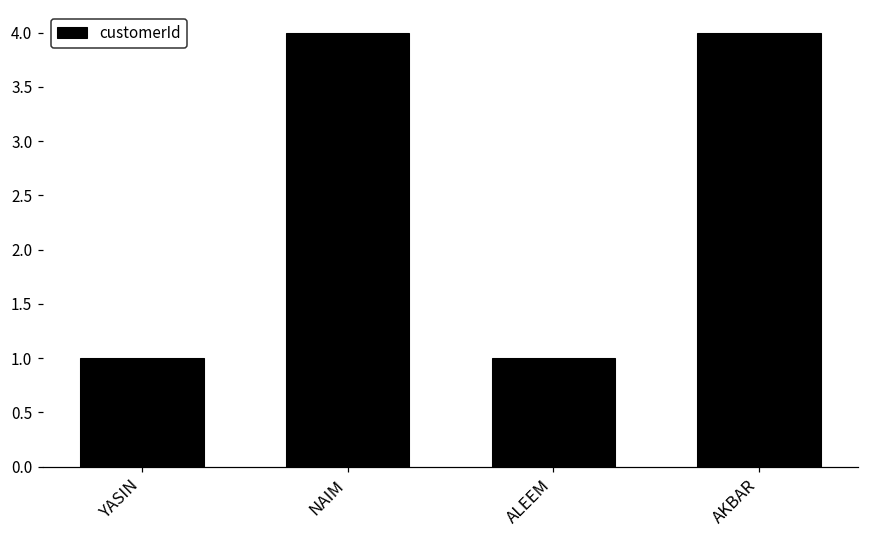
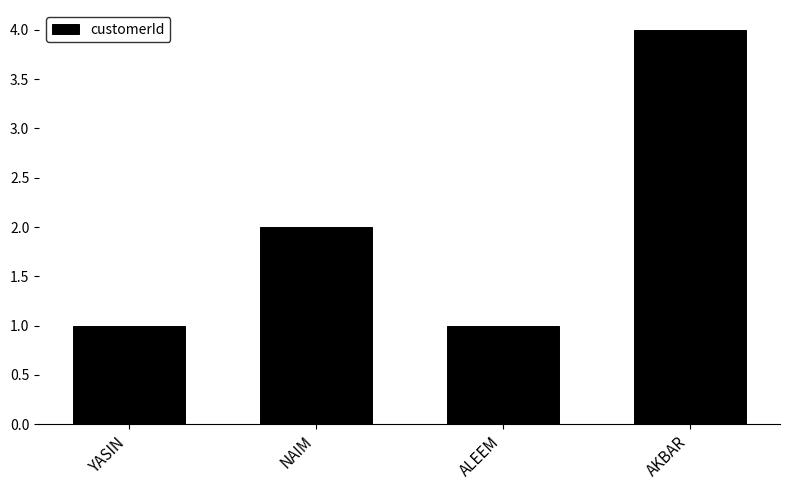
  {
    "YASIN": 1,
-   "NAIM": 4,
+   "NAIM": 2,
    "ALEEM": 1,
    "AKBAR": 4
  }
